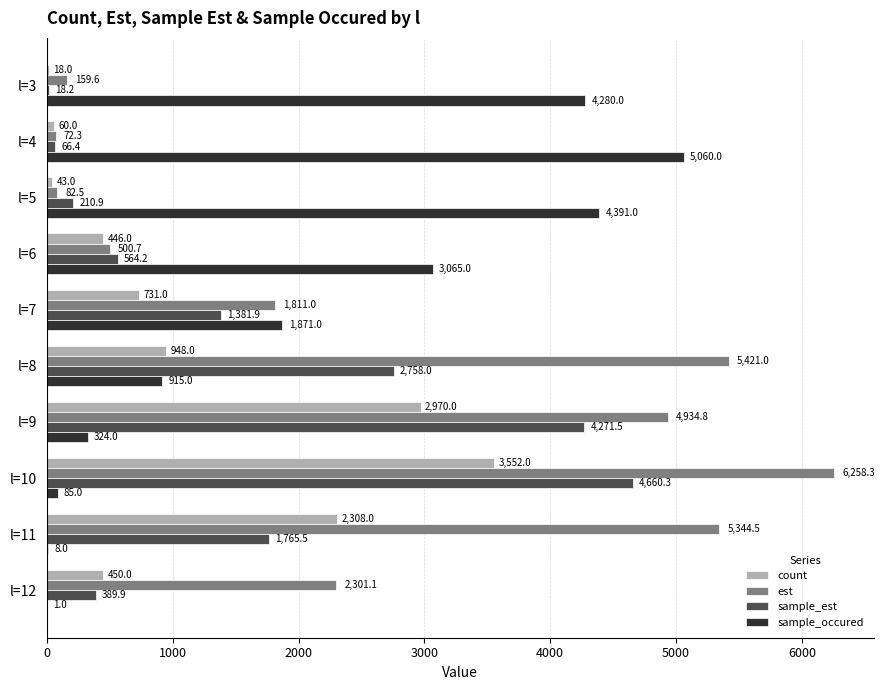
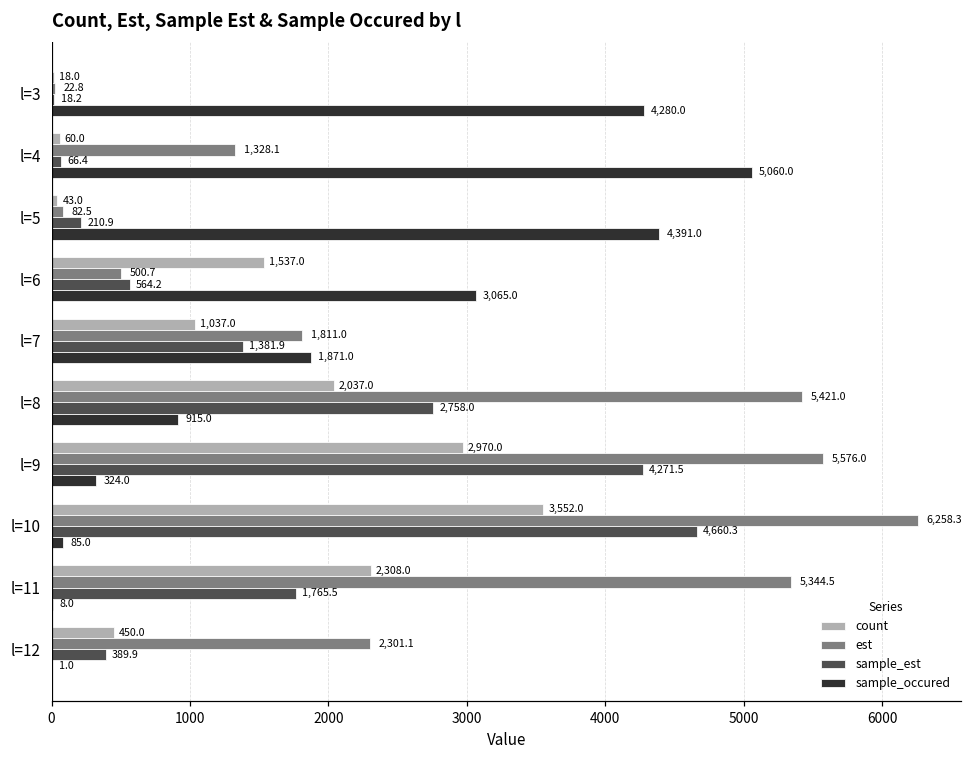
  {
    "count": {
      "l=3": "18.0",
      "l=4": "60.0",
      "l=5": "43.0",
-     "l=6": "446.0",
-     "l=7": "731.0",
-     "l=8": "948.0",
+     "l=6": "1,537.0",
+     "l=7": "1,037.0",
+     "l=8": "2,037.0",
      "l=9": "2,970.0",
      "l=10": "3,552.0",
      "l=11": "2,308.0",
      "l=12": "450.0"
    },
    "est": {
-     "l=3": "159.6",
-     "l=4": "72.3",
+     "l=3": "22.8",
+     "l=4": "1,328.1",
      "l=5": "82.5",
      "l=6": "500.7",
      "l=7": "1,811.0",
      "l=8": "5,421.0",
-     "l=9": "4,934.8",
+     "l=9": "5,576.0",
      "l=10": "6,258.3",
      "l=11": "5,344.5",
      "l=12": "2,301.1"
    }
  }
